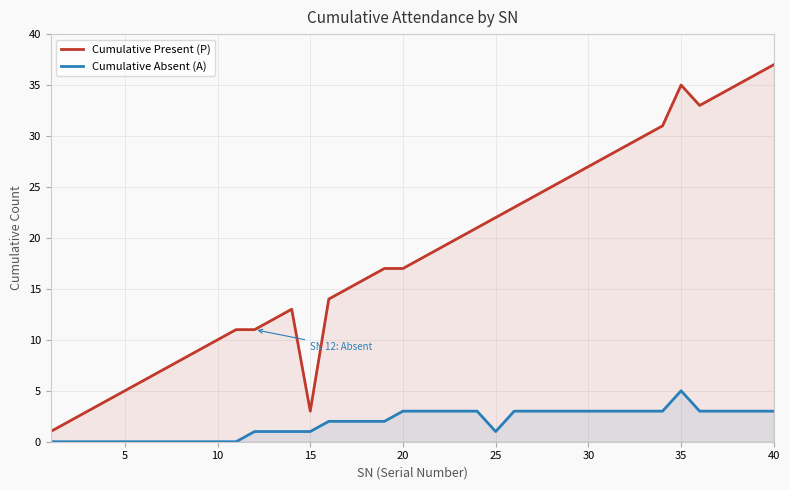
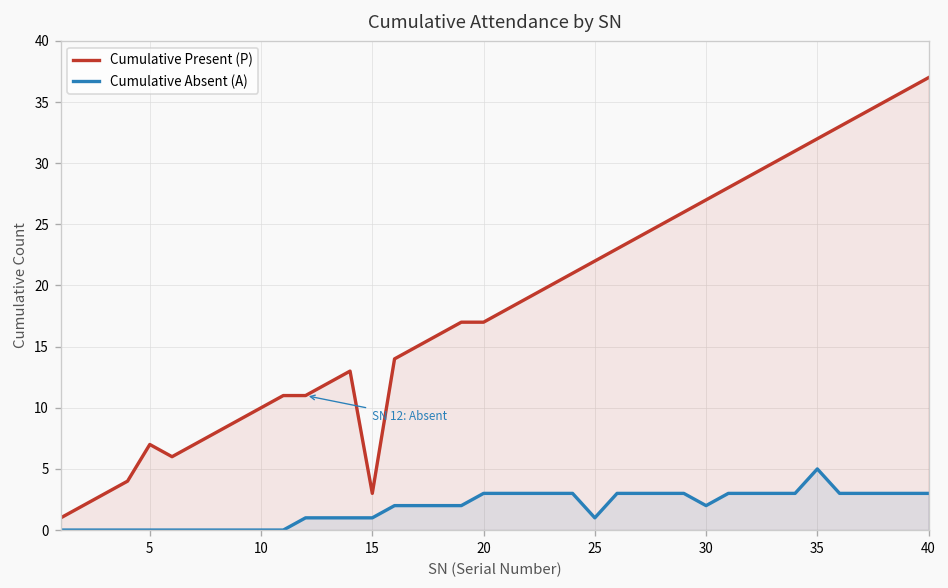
  {
    "Cumulative Present (P)": {
-     "5": 5,
+     "5": 7,
      "10": 10,
      "15": 3,
      "20": 17,
      "25": 22,
      "30": 27,
-     "35": 35,
+     "35": 32,
      "40": 37
    },
    "Cumulative Absent (A)": {
      "5": 0,
      "10": 0,
      "15": 1,
      "20": 3,
      "25": 1,
-     "30": 3,
+     "30": 2,
      "35": 5,
      "40": 3
    }
  }
